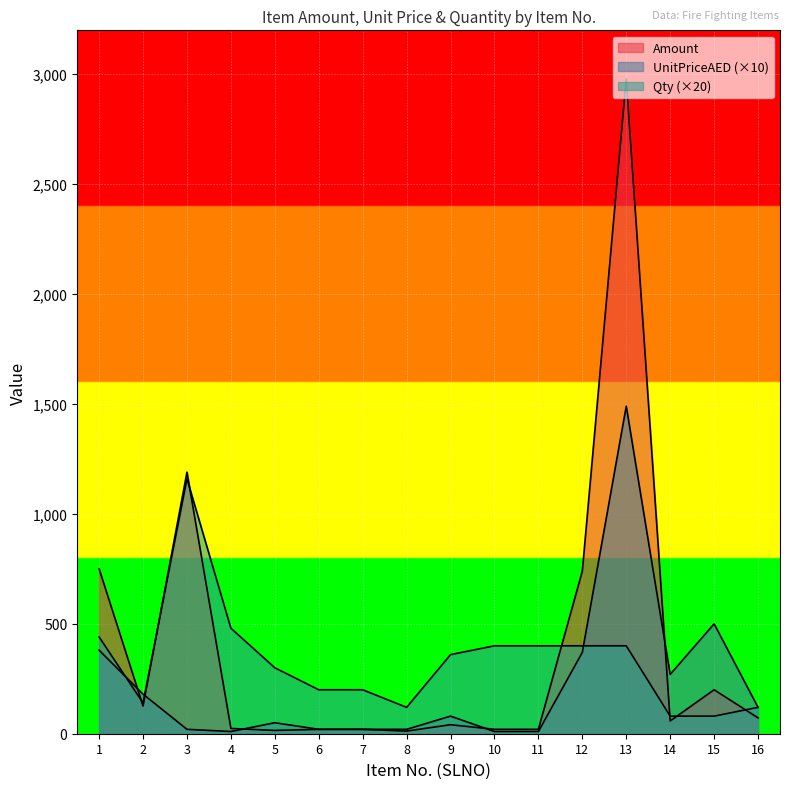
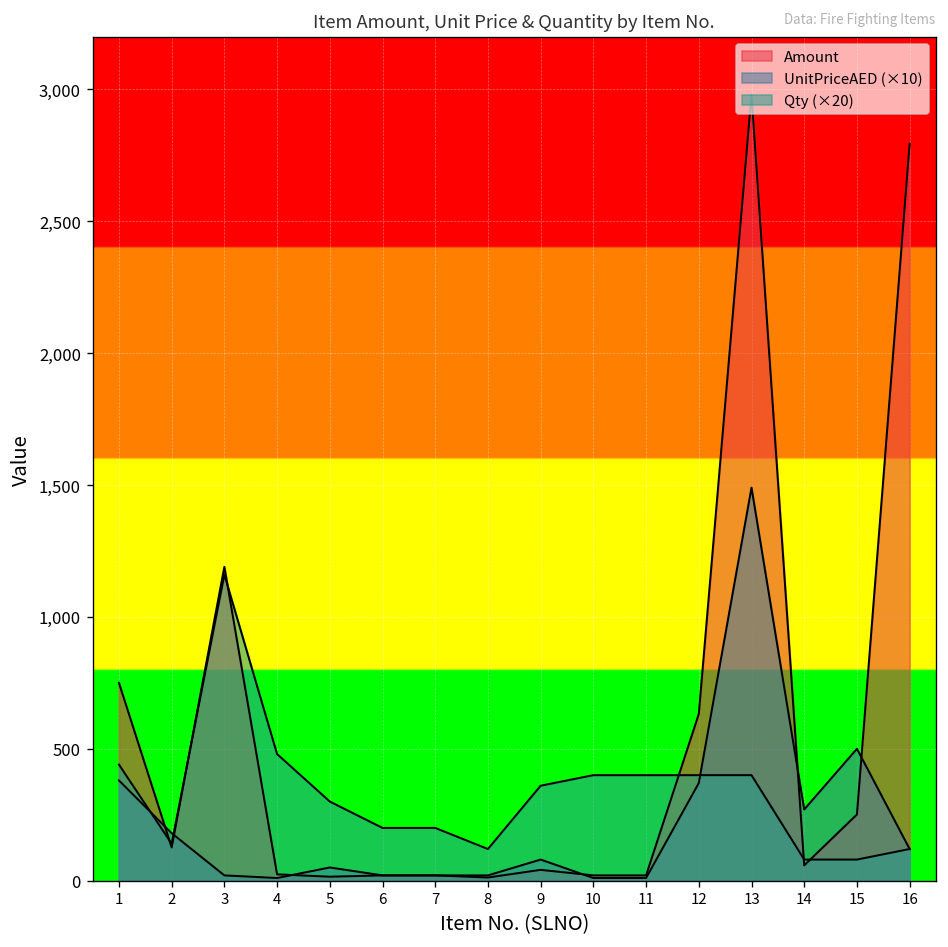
  {
    "Amount": {
      "1": "750",
      "2": "130",
      "3": "1,190",
      "4": "20",
      "5": "20",
      "9": "40",
-     "12": "740",
+     "12": "630",
      "14": "60",
-     "15": "200",
-     "16": "70"
+     "15": "250",
+     "16": "2,790"
    }
  }
